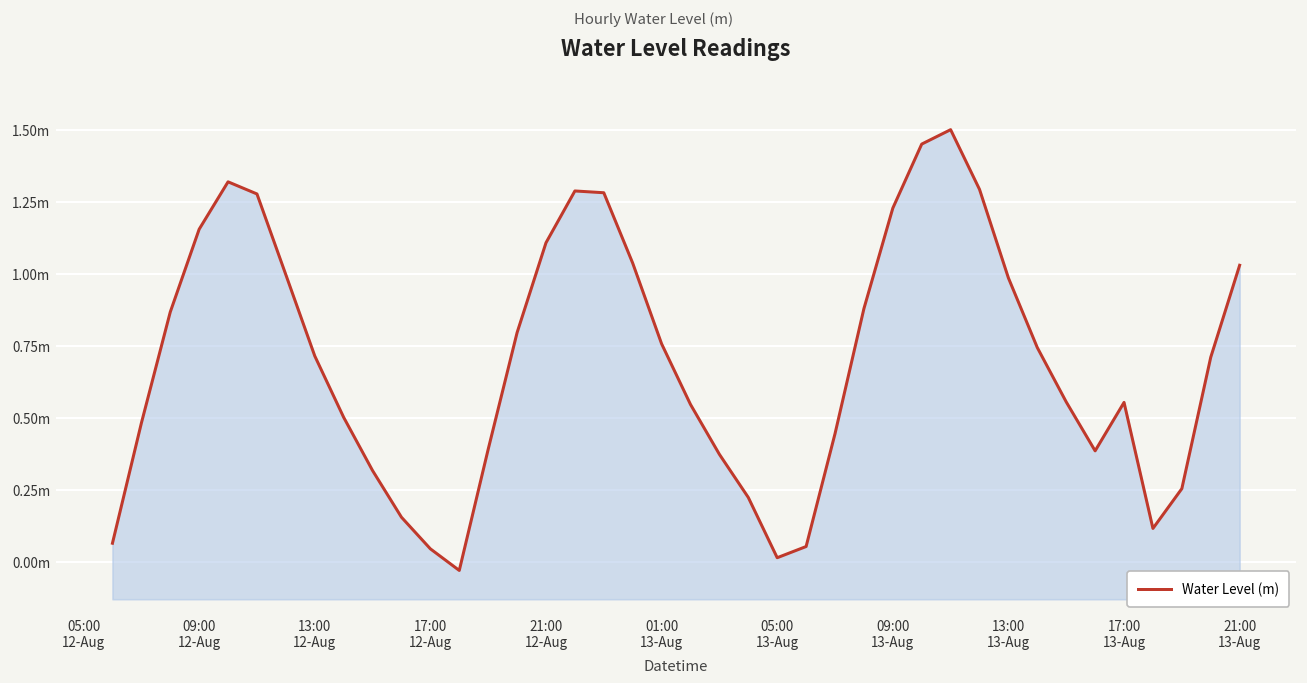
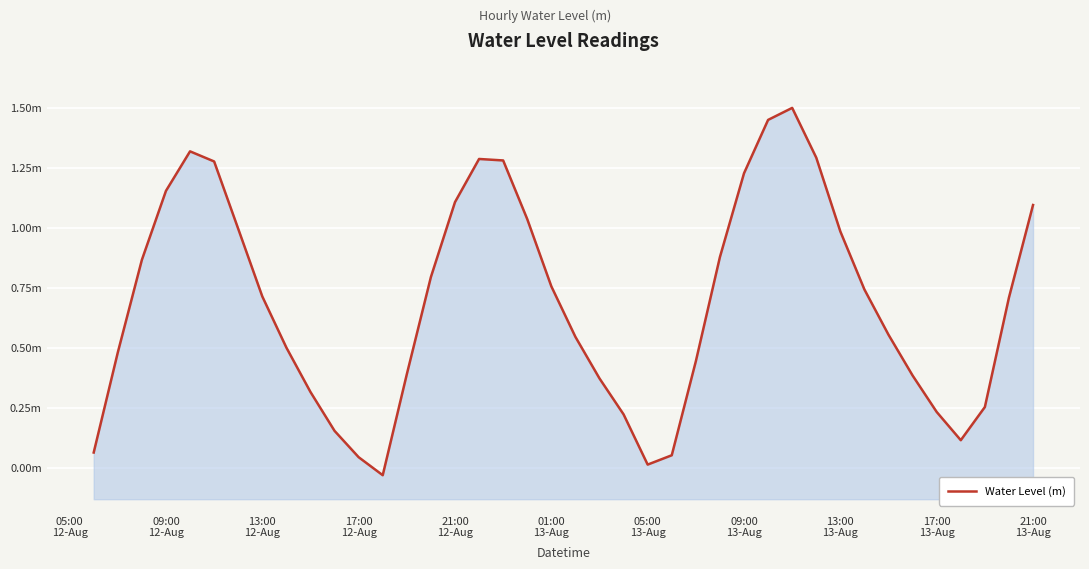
  {
    "09:00 12-Aug": "1.15m",
    "13:00 12-Aug": "0.71m",
    "17:00 12-Aug": "0.04m",
    "21:00 12-Aug": "1.11m",
    "01:00 13-Aug": "0.76m",
    "05:00 13-Aug": "0.01m",
    "09:00 13-Aug": "1.23m",
    "13:00 13-Aug": "0.98m",
-   "17:00 13-Aug": "0.55m",
-   "21:00 13-Aug": "1.03m"
+   "17:00 13-Aug": "0.23m",
+   "21:00 13-Aug": "1.09m"
  }
